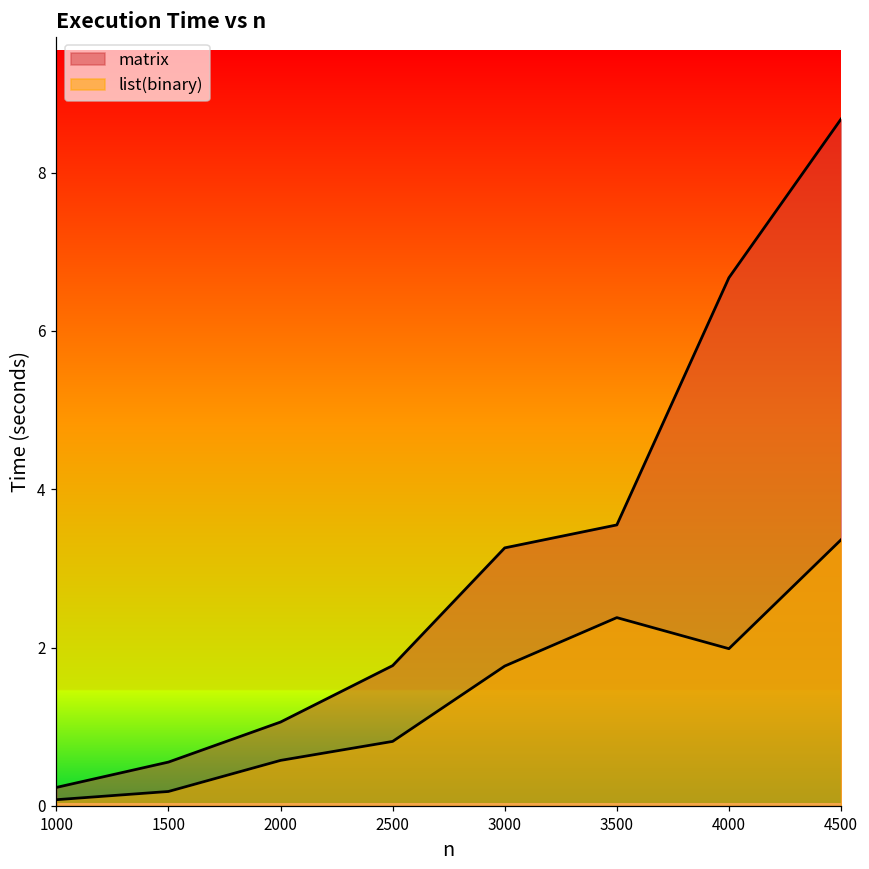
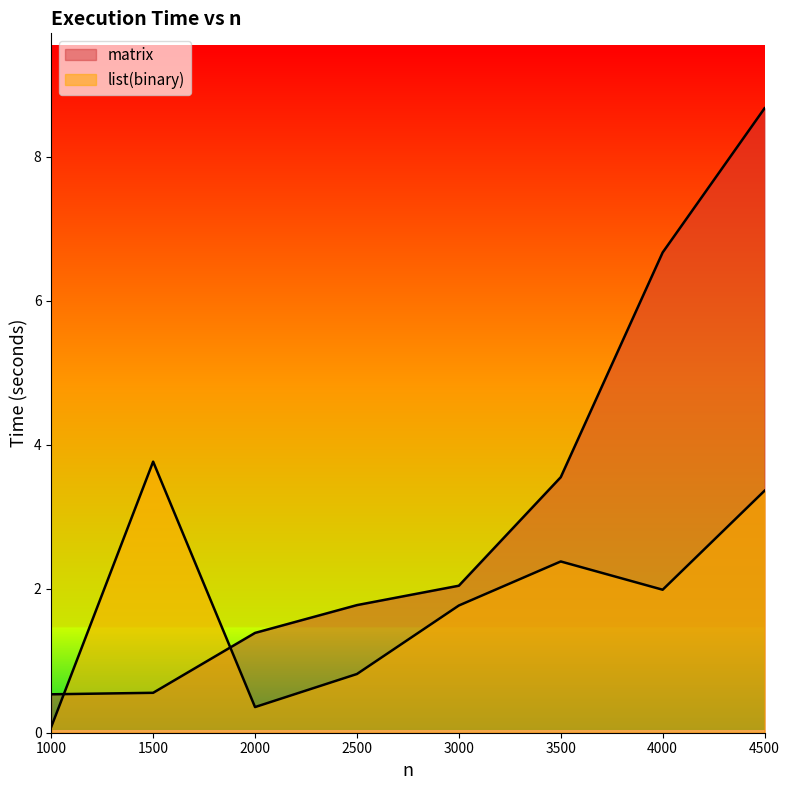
  {
    "matrix": {
-     "1000": 0.2,
+     "1000": 0.5,
      "1500": 0.6,
-     "2000": 1.1,
+     "2000": 1.4,
      "2500": 1.8,
-     "3000": 3.3,
+     "3000": 2.0,
      "3500": 3.6,
      "4000": 6.7,
      "4500": 8.7
    },
    "list(binary)": {
      "1000": 0.1,
-     "1500": 0.2,
-     "2000": 0.6,
+     "1500": 3.8,
+     "2000": 0.4,
      "2500": 0.8,
      "3000": 1.8,
      "3500": 2.4,
      "4000": 2.0,
      "4500": 3.4
    }
  }
